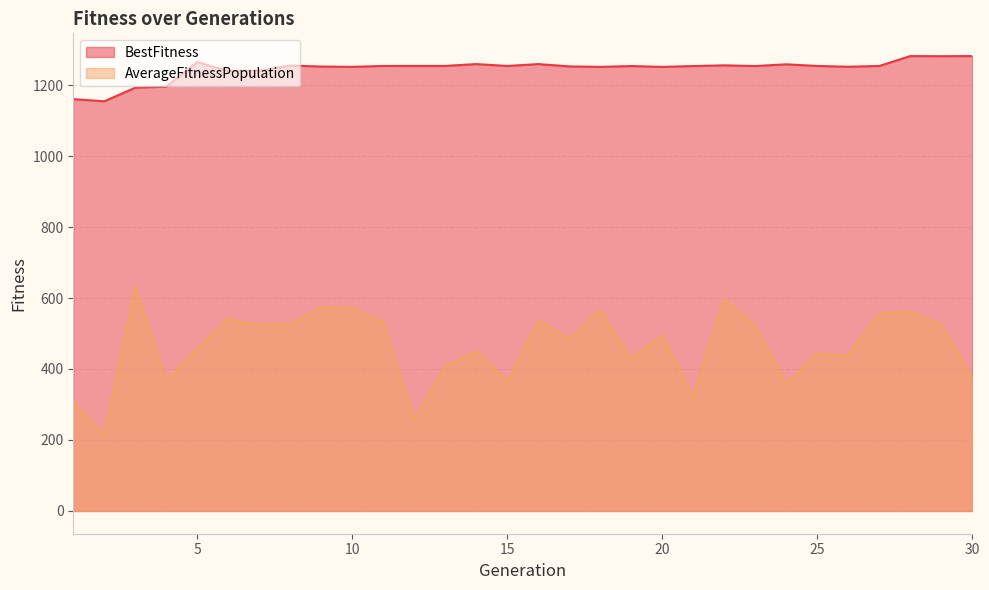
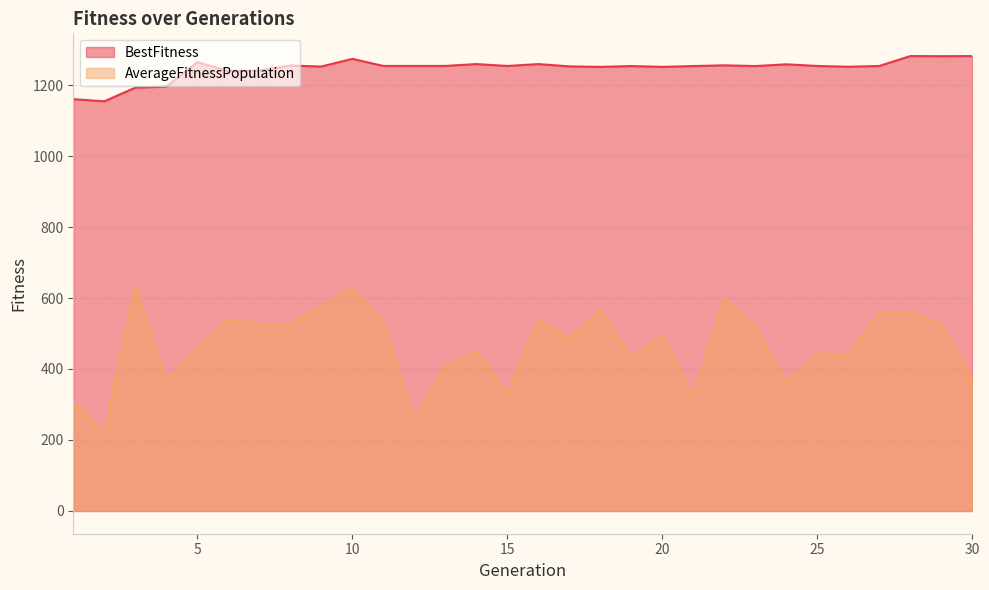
  {
    "BestFitness": {
-     "10": 1250,
+     "10": 1270,
      "15": 1250,
      "20": 1250,
      "25": 1250,
      "30": 1280
    },
    "AverageFitnessPopulation": {
      "5": 460,
-     "10": 570,
-     "15": 360,
+     "10": 630,
+     "15": 330,
      "20": 490,
      "25": 440,
      "30": 370
    }
  }
